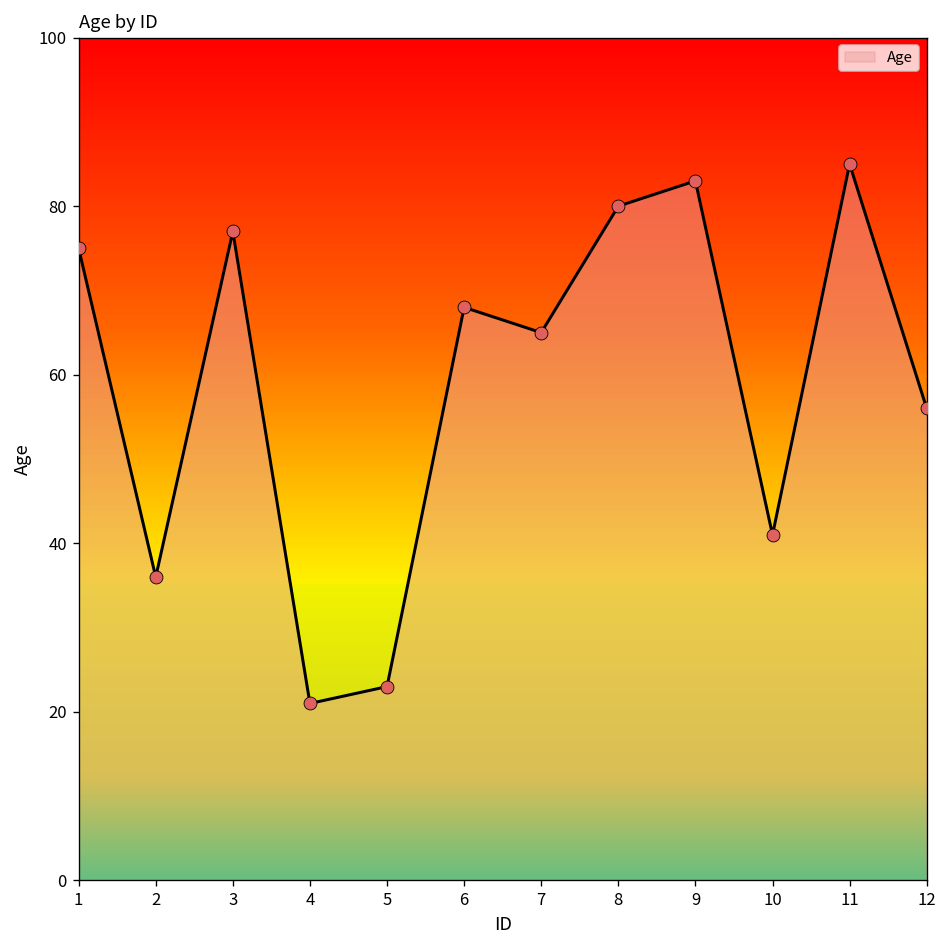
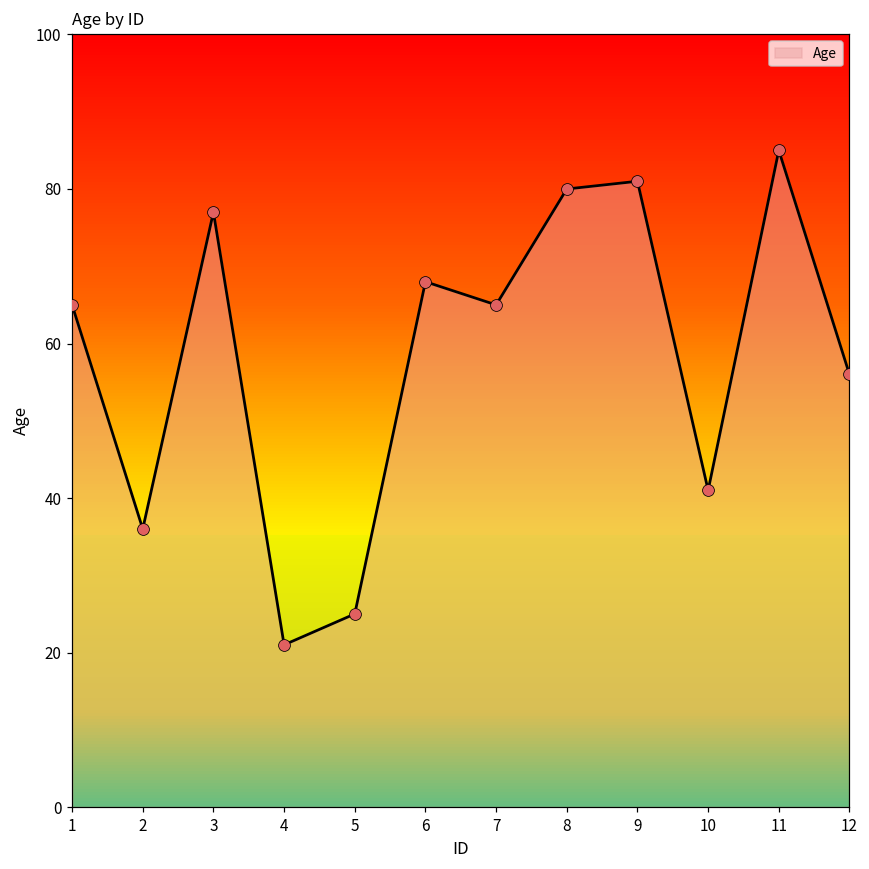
  {
-   "1": 75,
+   "1": 65,
    "2": 36,
    "3": 77,
    "4": 21,
-   "5": 23,
+   "5": 25,
    "6": 68,
    "7": 65,
    "8": 80,
-   "9": 83,
+   "9": 81,
    "10": 41,
    "11": 85,
    "12": 56
  }
